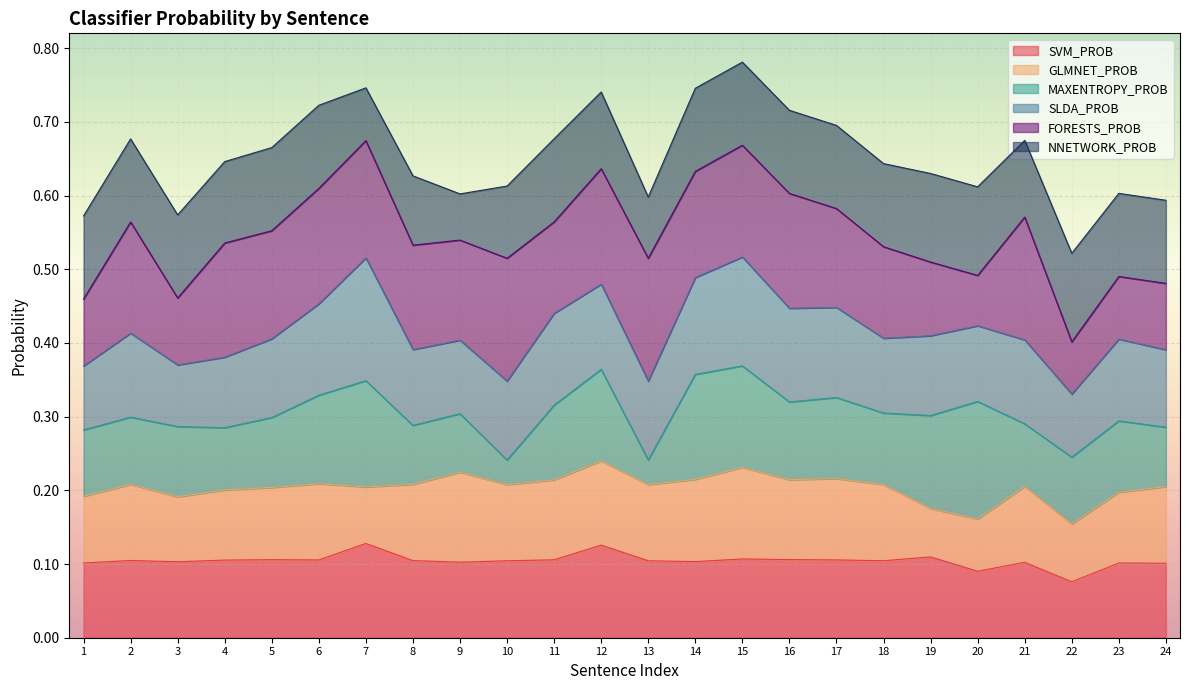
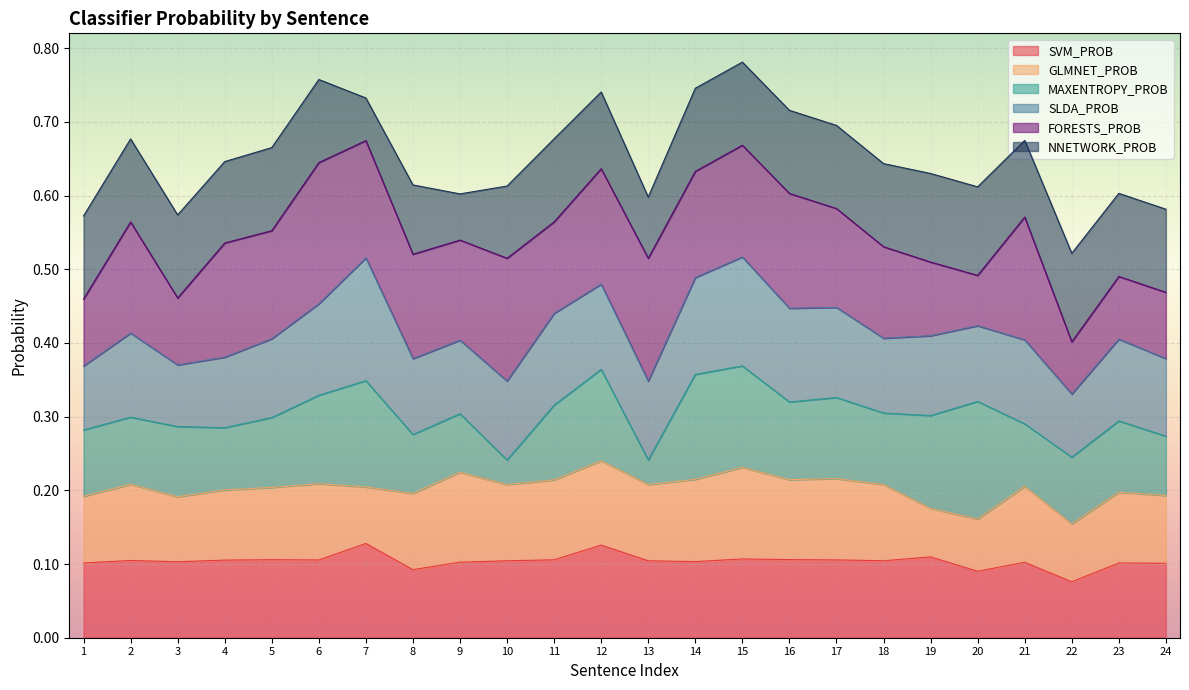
  {
    "SVM_PROB": {
      "1": 0.10,
      "2": 0.10,
      "3": 0.10,
      "4": 0.11,
      "5": 0.11,
      "6": 0.11,
      "7": 0.13,
-     "8": 0.10,
+     "8": 0.09,
      "9": 0.10,
      "10": 0.10,
      "11": 0.11,
      "12": 0.13,
      "13": 0.10,
      "14": 0.10,
      "15": 0.11,
      "16": 0.11,
      "17": 0.11,
      "18": 0.10,
      "19": 0.11,
      "20": 0.09,
      "21": 0.10,
      "22": 0.08,
      "23": 0.10,
      "24": 0.10
    },
    "GLMNET_PROB": {
      "1": 0.09,
      "2": 0.10,
      "3": 0.09,
      "4": 0.10,
      "5": 0.10,
      "6": 0.10,
      "7": 0.08,
      "8": 0.10,
      "9": 0.12,
      "10": 0.10,
      "11": 0.11,
      "12": 0.11,
      "13": 0.10,
      "14": 0.11,
      "15": 0.12,
      "16": 0.11,
      "17": 0.11,
      "18": 0.10,
      "19": 0.07,
      "20": 0.07,
      "21": 0.10,
      "22": 0.08,
      "23": 0.10,
-     "24": 0.10
+     "24": 0.09
    },
    "FORESTS_PROB": {
      "1": 0.09,
      "2": 0.15,
      "3": 0.09,
      "4": 0.16,
      "5": 0.15,
-     "6": 0.16,
+     "6": 0.19,
      "7": 0.16,
      "8": 0.14,
      "9": 0.14,
      "10": 0.17,
      "11": 0.12,
      "12": 0.16,
      "13": 0.17,
      "14": 0.14,
      "15": 0.15,
      "16": 0.16,
      "17": 0.13,
      "18": 0.12,
      "19": 0.10,
      "20": 0.07,
      "21": 0.17,
      "22": 0.07,
      "23": 0.09,
      "24": 0.09
    },
    "NNETWORK_PROB": {
      "1": 0.11,
      "2": 0.11,
      "3": 0.11,
      "4": 0.11,
      "5": 0.11,
      "6": 0.11,
-     "7": 0.07,
+     "7": 0.06,
      "8": 0.09,
      "9": 0.06,
      "10": 0.10,
      "11": 0.11,
      "12": 0.10,
      "13": 0.08,
      "14": 0.11,
      "15": 0.11,
      "16": 0.11,
      "17": 0.11,
      "18": 0.11,
      "19": 0.12,
      "20": 0.12,
      "22": 0.12,
      "23": 0.11,
      "24": 0.11
    }
  }
